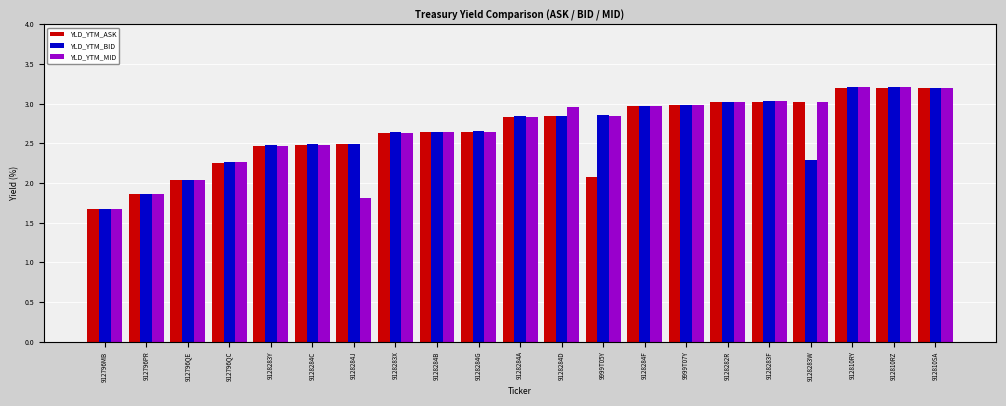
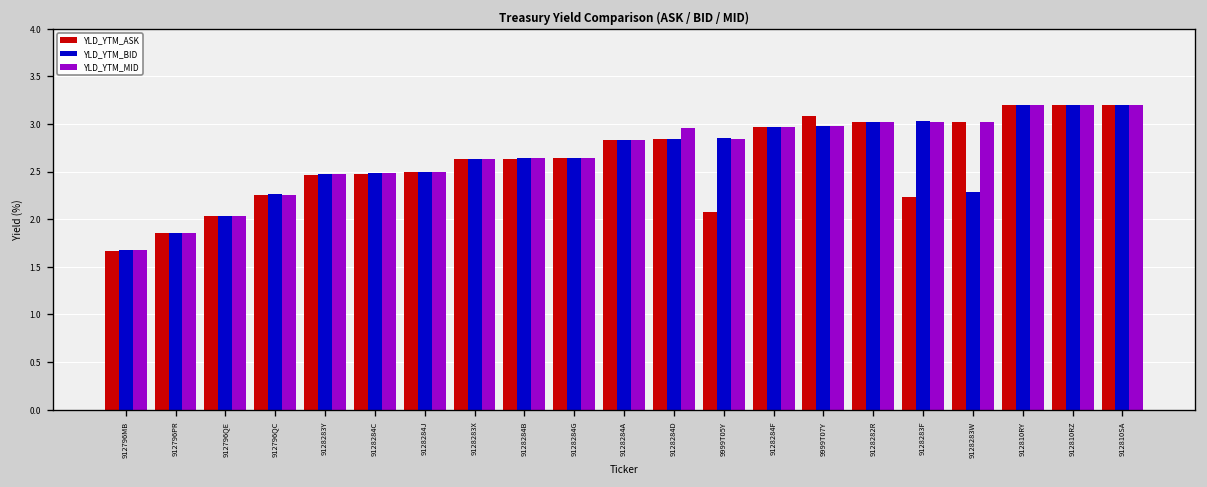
  {
    "YLD_YTM_ASK": {
      "912796MB": 1.7,
      "912796PR": 1.9,
      "912796QE": 2.0,
      "912796QC": 2.3,
      "9128283Y": 2.5,
      "9128284C": 2.5,
      "9128284J": 2.5,
      "9128283X": 2.6,
      "9128284B": 2.6,
      "9128284G": 2.6,
      "9128284A": 2.8,
      "9128284D": 2.8,
      "9999T05Y": 2.1,
      "9128284F": 3.0,
-     "9999T07Y": 3.0,
+     "9999T07Y": 3.1,
      "9128282R": 3.0,
-     "9128283F": 3.0,
+     "9128283F": 2.2,
      "9128283W": 3.0,
      "912810RY": 3.2,
      "912810RZ": 3.2,
      "912810SA": 3.2
    },
    "YLD_YTM_BID": {
      "912796MB": 1.7,
      "912796PR": 1.9,
      "912796QE": 2.0,
      "912796QC": 2.3,
      "9128283Y": 2.5,
      "9128284C": 2.5,
      "9128284J": 2.5,
      "9128283X": 2.6,
      "9128284B": 2.6,
      "9128284G": 2.6,
      "9128284A": 2.8,
      "9128284D": 2.8,
      "9999T05Y": 2.9,
      "9128284F": 3.0,
      "9999T07Y": 3.0,
      "9128282R": 3.0,
      "9128283F": 3.0,
      "9128283W": 2.3,
      "912810RY": 3.2,
      "912810RZ": 3.2,
      "912810SA": 3.2
    },
    "YLD_YTM_MID": {
      "912796MB": 1.7,
      "912796PR": 1.9,
      "912796QE": 2.0,
      "912796QC": 2.3,
      "9128283Y": 2.5,
      "9128284C": 2.5,
-     "9128284J": 1.8,
+     "9128284J": 2.5,
      "9128283X": 2.6,
      "9128284B": 2.6,
      "9128284G": 2.6,
      "9128284A": 2.8,
      "9128284D": 3.0,
      "9999T05Y": 2.8,
      "9128284F": 3.0,
      "9999T07Y": 3.0,
      "9128282R": 3.0,
      "9128283F": 3.0,
      "9128283W": 3.0,
      "912810RY": 3.2,
      "912810RZ": 3.2,
      "912810SA": 3.2
    }
  }
